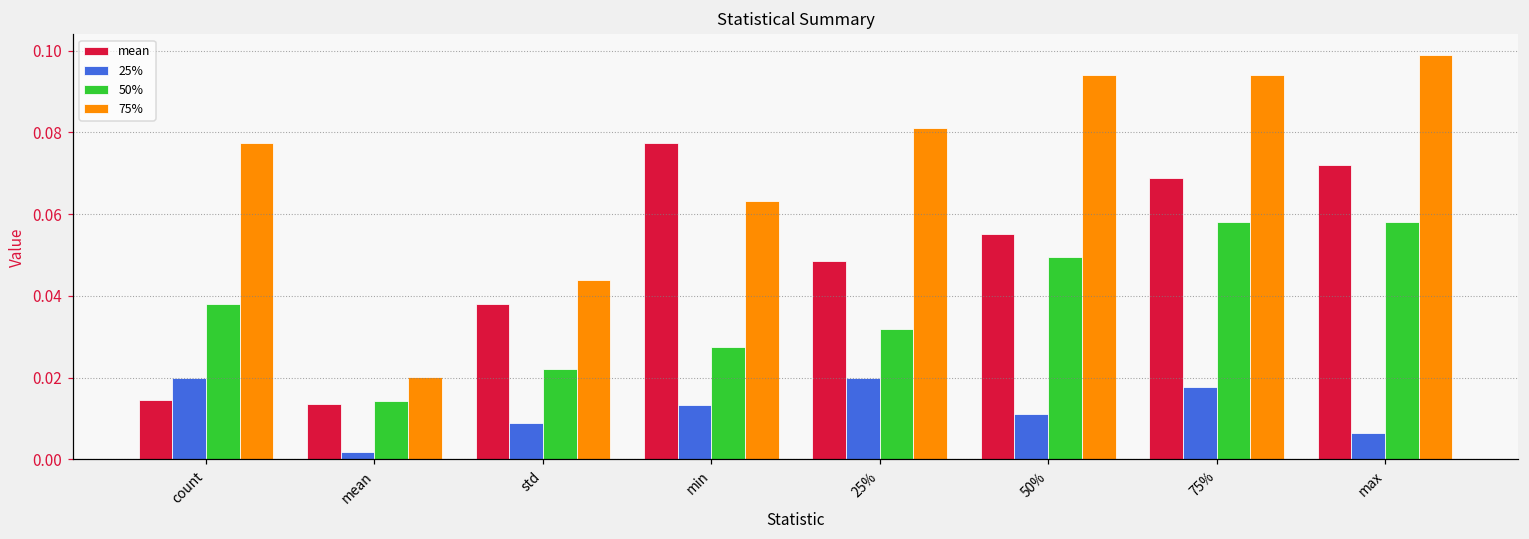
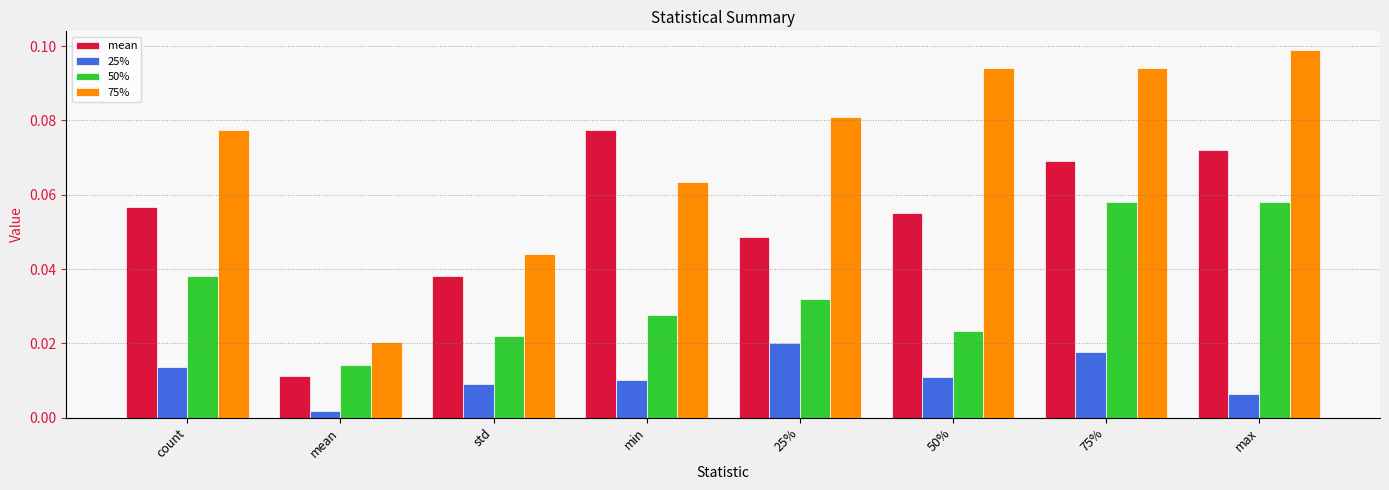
  {
    "mean": {
-     "count": 0.015,
-     "mean": 0.014,
+     "count": 0.057,
+     "mean": 0.011,
      "std": 0.038,
      "min": 0.077,
      "25%": 0.049,
      "50%": 0.055,
      "75%": 0.069,
      "max": 0.072
    },
    "25%": {
-     "count": 0.020,
+     "count": 0.014,
      "mean": 0.002,
      "std": 0.009,
-     "min": 0.013,
+     "min": 0.010,
      "25%": 0.020,
      "50%": 0.011,
      "75%": 0.018,
      "max": 0.007
    },
    "50%": {
      "count": 0.038,
      "mean": 0.014,
      "std": 0.022,
      "min": 0.028,
      "25%": 0.032,
-     "50%": 0.050,
+     "50%": 0.023,
      "75%": 0.058,
      "max": 0.058
    },
    "75%": {
      "count": 0.077,
      "mean": 0.020,
      "std": 0.044,
      "min": 0.063,
      "25%": 0.081,
      "50%": 0.094,
      "75%": 0.094,
      "max": 0.099
    }
  }
